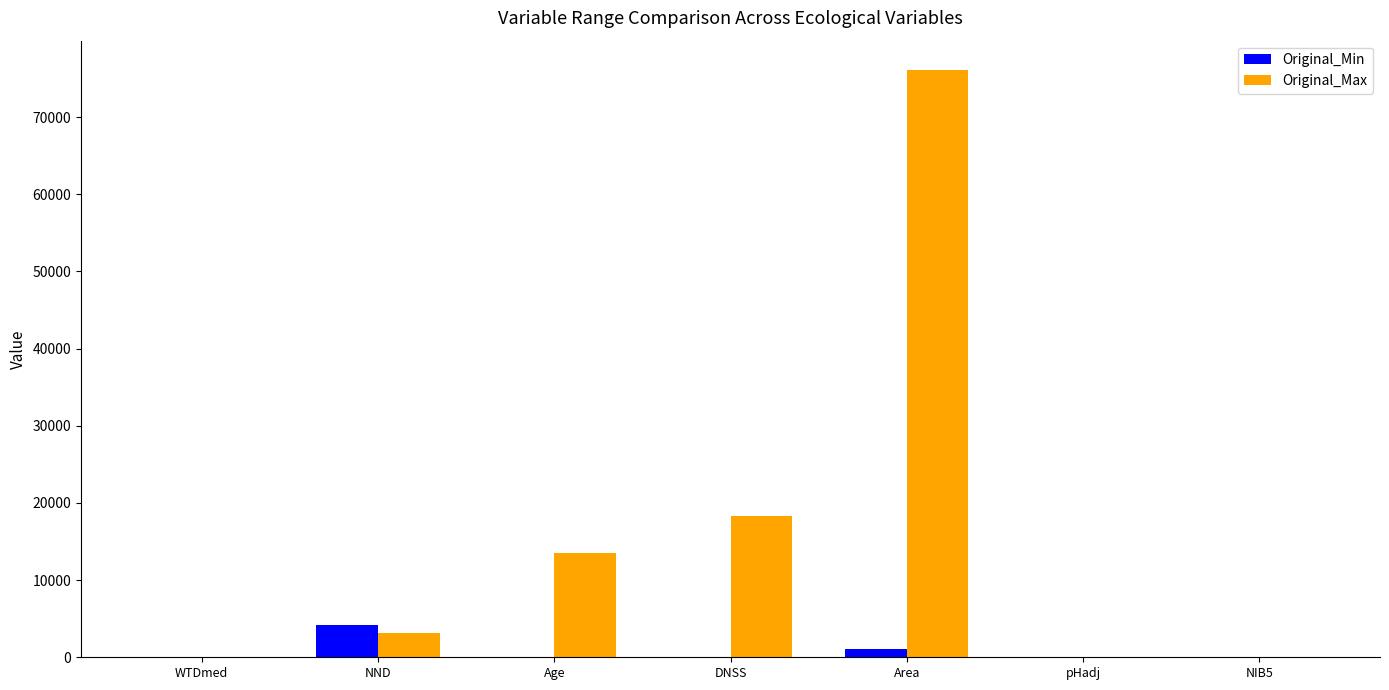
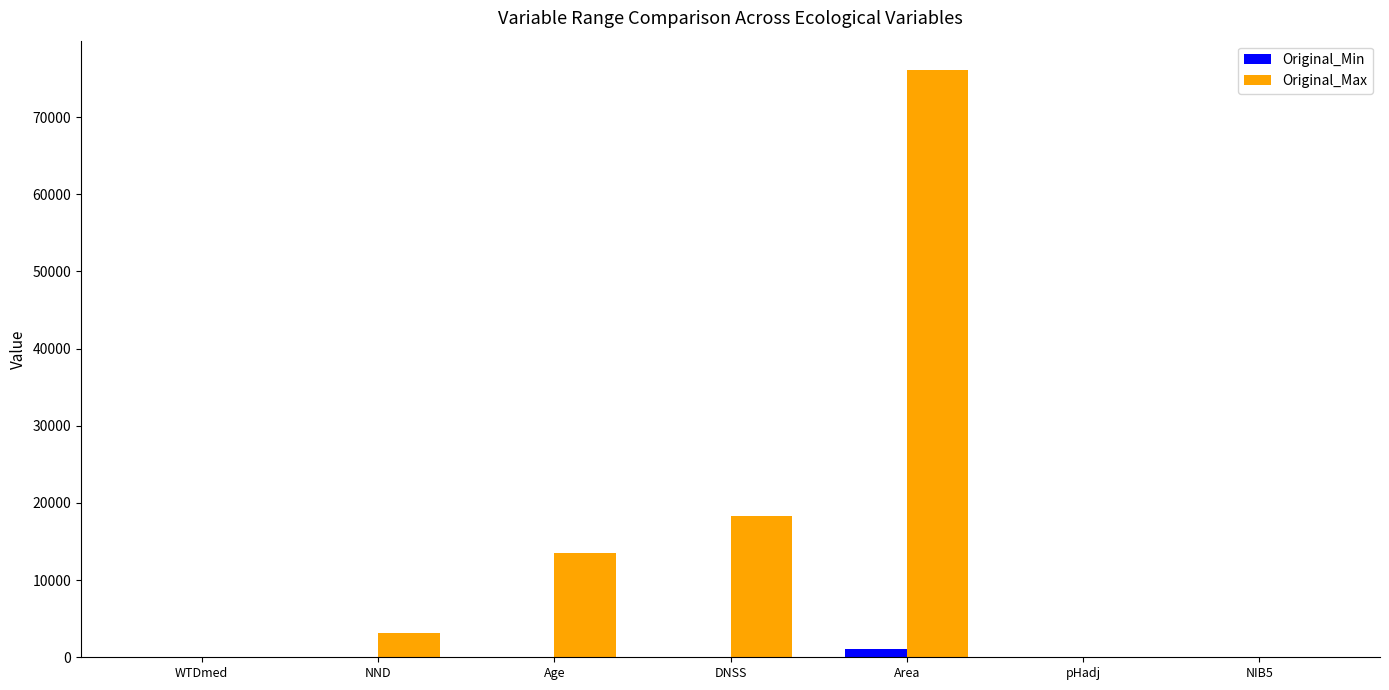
  {
    "Original_Min": {
      "WTDmed": 0,
-     "NND": 4000,
+     "NND": 0,
      "Area": 1000
    },
    "Original_Max": {
      "NND": 3000,
      "Age": 13000,
      "DNSS": 18000,
      "Area": 76000
    }
  }
